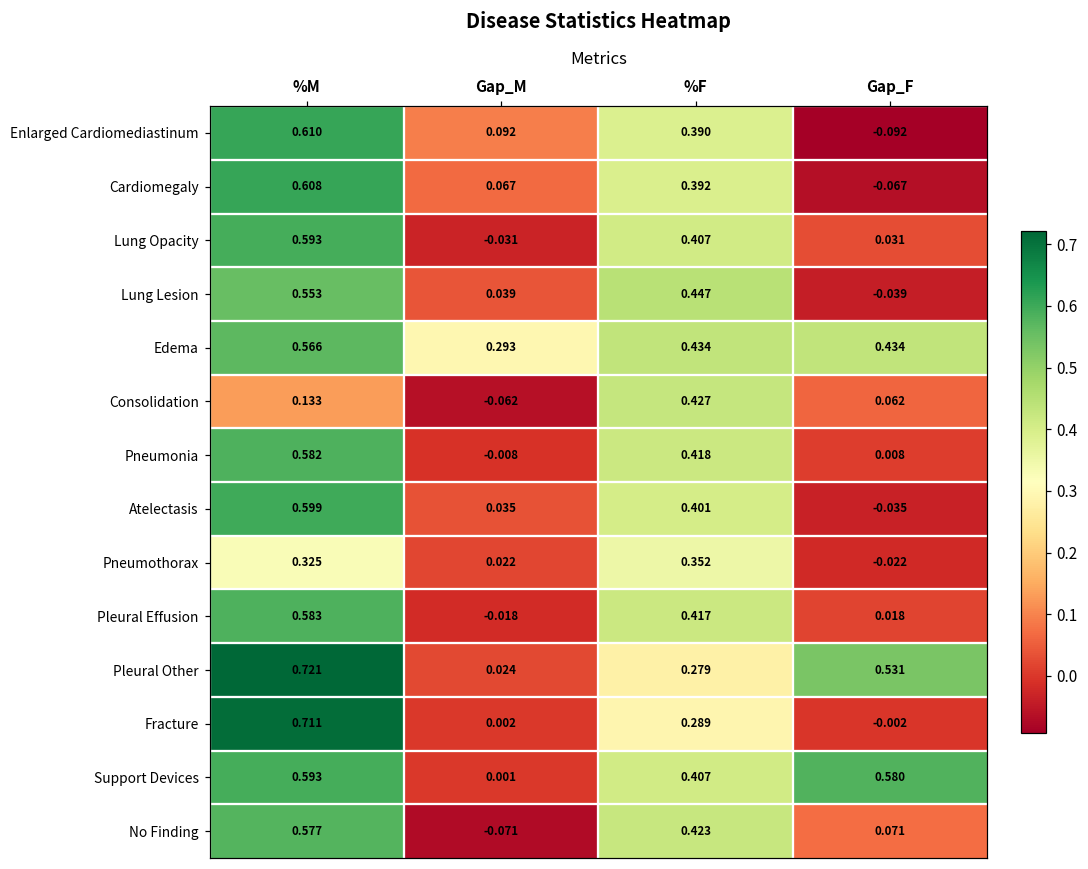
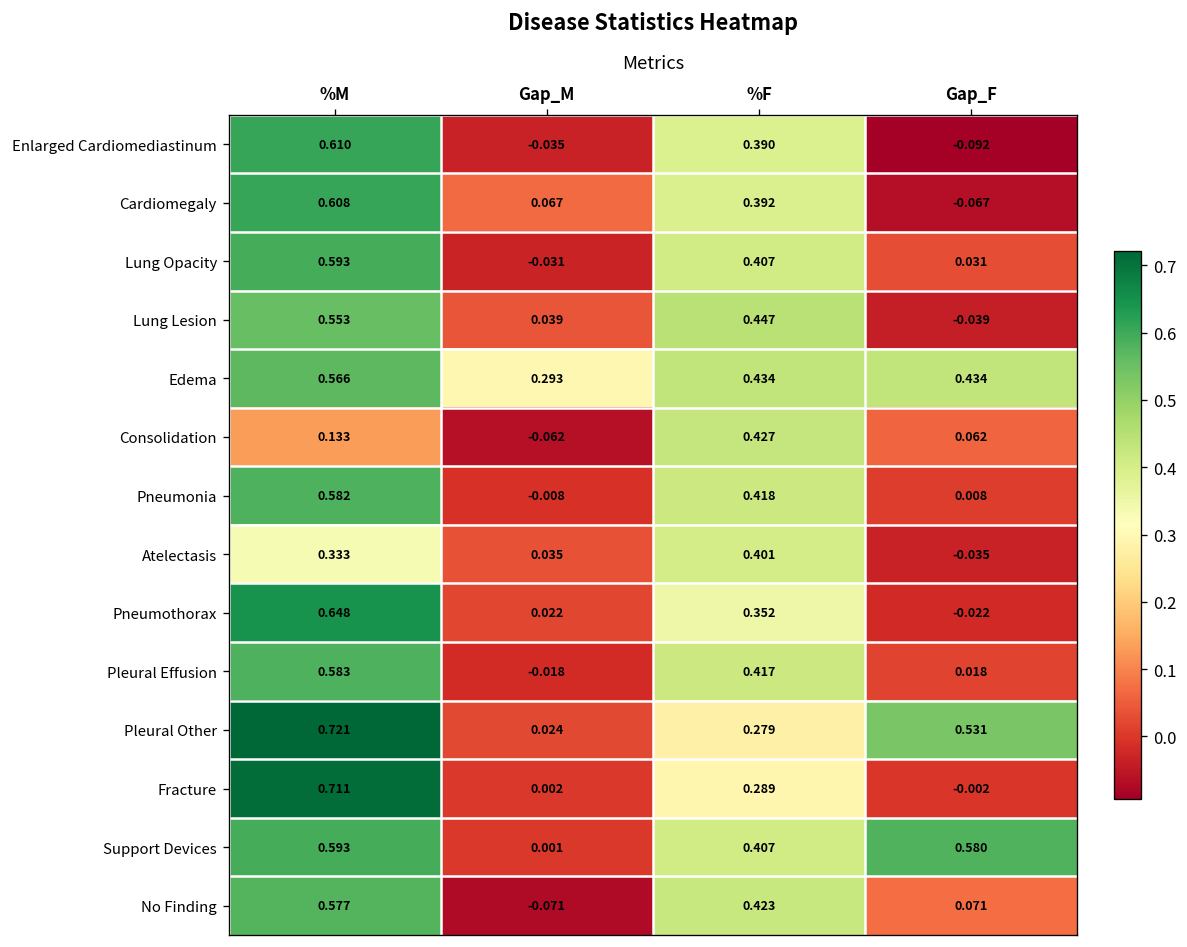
  {
    "Enlarged Cardiomediastinum": {
      "%M": 0.610,
-     "Gap_M": 0.092,
+     "Gap_M": -0.035,
      "%F": 0.390,
      "Gap_F": -0.092
    },
    "Cardiomegaly": {
      "%M": 0.608,
      "Gap_M": 0.067,
      "%F": 0.392,
      "Gap_F": -0.067
    },
    "Lung Opacity": {
      "%M": 0.593,
      "Gap_M": -0.031,
      "%F": 0.407,
      "Gap_F": 0.031
    },
    "Lung Lesion": {
      "%M": 0.553,
      "Gap_M": 0.039,
      "%F": 0.447,
      "Gap_F": -0.039
    },
    "Edema": {
      "%M": 0.566,
      "Gap_M": 0.293,
      "%F": 0.434,
      "Gap_F": 0.434
    },
    "Consolidation": {
      "%M": 0.133,
      "Gap_M": -0.062,
      "%F": 0.427,
      "Gap_F": 0.062
    },
    "Pneumonia": {
      "%M": 0.582,
      "Gap_M": -0.008,
      "%F": 0.418,
      "Gap_F": 0.008
    },
    "Atelectasis": {
-     "%M": 0.599,
+     "%M": 0.333,
      "Gap_M": 0.035,
      "%F": 0.401,
      "Gap_F": -0.035
    },
    "Pneumothorax": {
-     "%M": 0.325,
+     "%M": 0.648,
      "Gap_M": 0.022,
      "%F": 0.352,
      "Gap_F": -0.022
    },
    "Pleural Effusion": {
      "%M": 0.583,
      "Gap_M": -0.018,
      "%F": 0.417,
      "Gap_F": 0.018
    },
    "Pleural Other": {
      "%M": 0.721,
      "Gap_M": 0.024,
      "%F": 0.279,
      "Gap_F": 0.531
    },
    "Fracture": {
      "%M": 0.711,
      "Gap_M": 0.002,
      "%F": 0.289,
      "Gap_F": -0.002
    },
    "Support Devices": {
      "%M": 0.593,
      "Gap_M": 0.001,
      "%F": 0.407,
      "Gap_F": 0.580
    },
    "No Finding": {
      "%M": 0.577,
      "Gap_M": -0.071,
      "%F": 0.423,
      "Gap_F": 0.071
    }
  }
